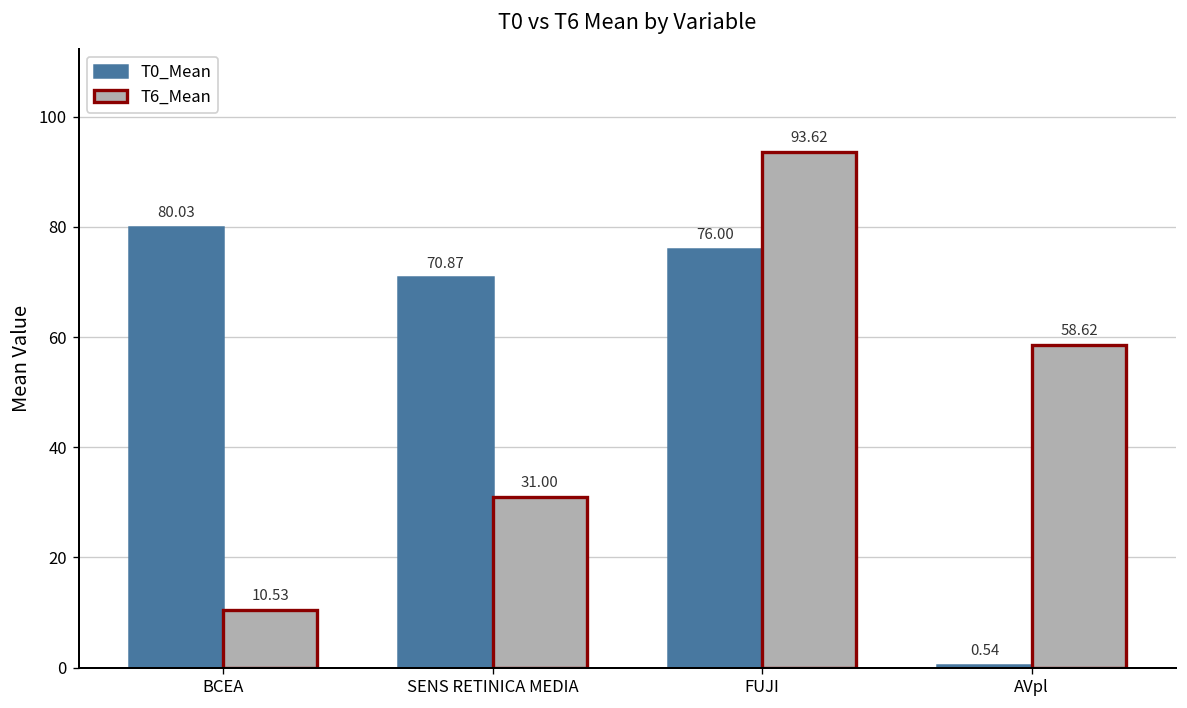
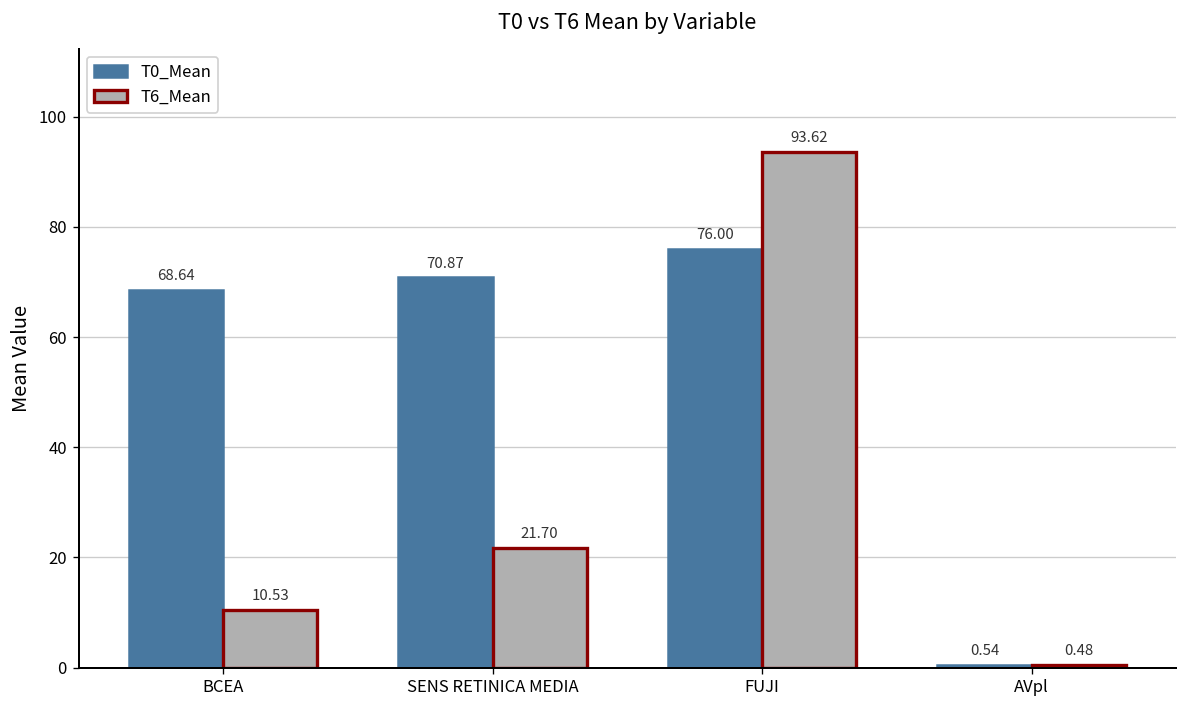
  {
    "T0_Mean": {
-     "BCEA": 80.03,
+     "BCEA": 68.64,
      "SENS RETINICA MEDIA": 70.87,
      "FUJI": 76.00,
      "AVpl": 0.54
    },
    "T6_Mean": {
      "BCEA": 10.53,
-     "SENS RETINICA MEDIA": 31.00,
+     "SENS RETINICA MEDIA": 21.70,
      "FUJI": 93.62,
-     "AVpl": 58.62
+     "AVpl": 0.48
    }
  }
